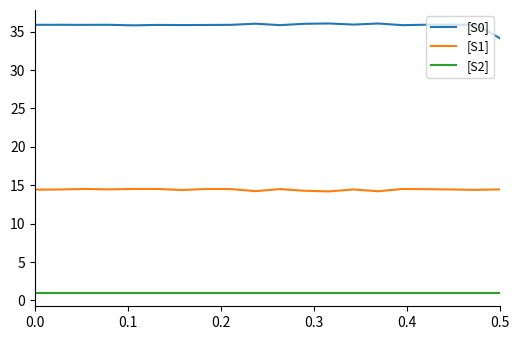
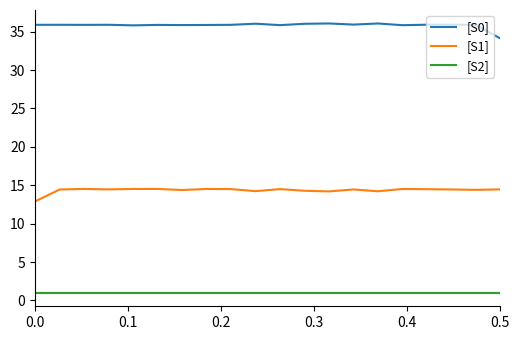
  {
    "[S0]": {
      "0.0": 36,
      "0.5": 34
    },
    "[S1]": {
-     "0.0": 14,
+     "0.0": 13,
      "0.5": 14
    },
    "[S2]": {
      "0.0": 1,
      "0.5": 1
    }
  }
